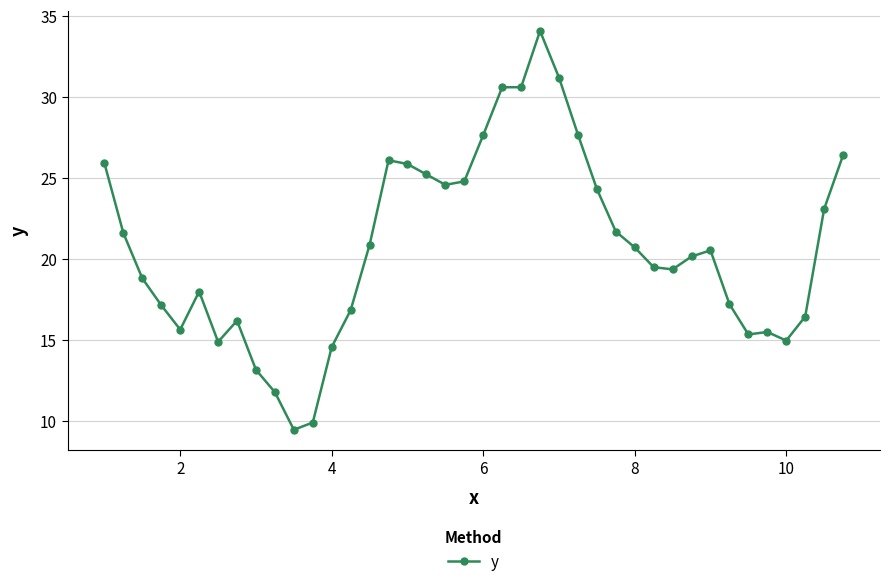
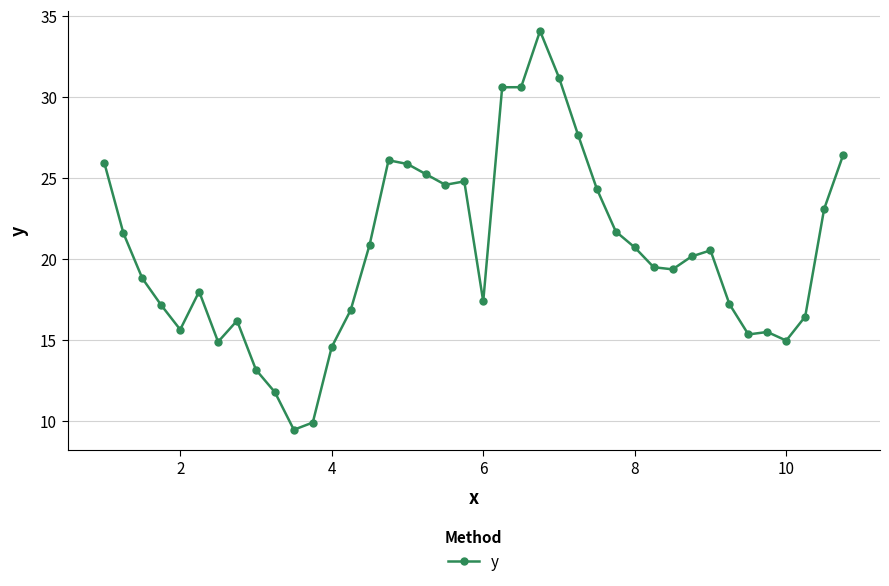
  {
    "2": 15.6,
    "4": 14.5,
-   "6": 27.6,
+   "6": 17.4,
    "8": 20.7,
    "10": 14.9
  }
